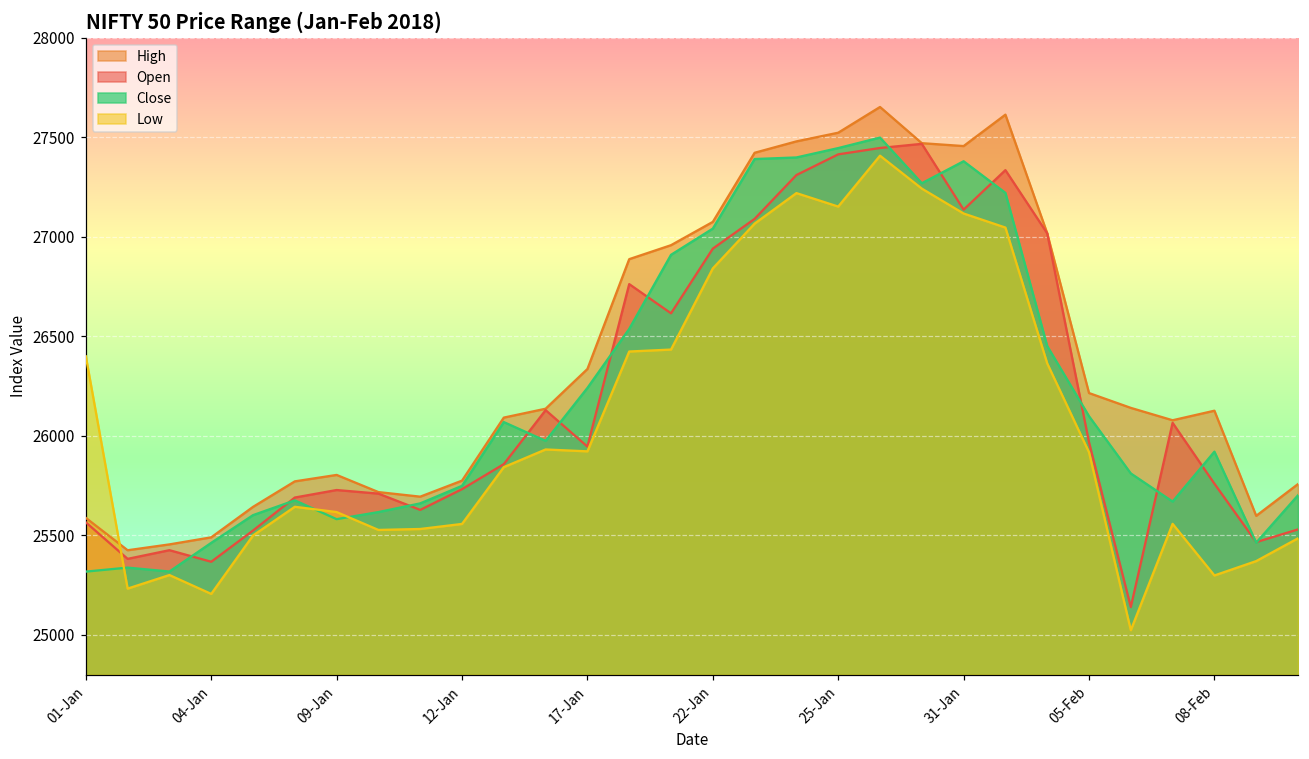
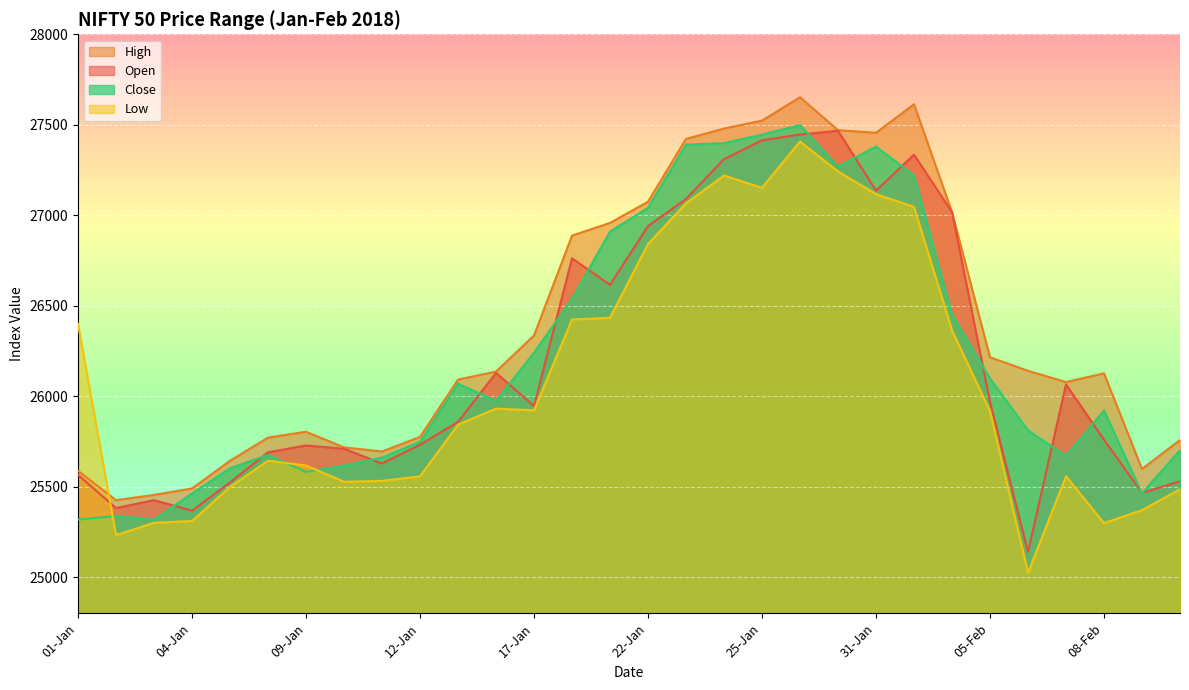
  {
    "Close": {
      "01-Jan": 25320,
      "04-Jan": 25460,
      "09-Jan": 25580,
      "12-Jan": 25750,
      "17-Jan": 26240,
      "22-Jan": 27040,
      "25-Jan": 27450,
      "31-Jan": 27380,
      "05-Feb": 26100,
      "08-Feb": 25920
    },
    "Low": {
      "01-Jan": 26400,
-     "04-Jan": 25210,
+     "04-Jan": 25310,
      "09-Jan": 25620,
      "12-Jan": 25560,
      "17-Jan": 25920,
      "22-Jan": 26840,
      "25-Jan": 27150,
      "31-Jan": 27120,
      "05-Feb": 25920,
      "08-Feb": 25300
    }
  }
